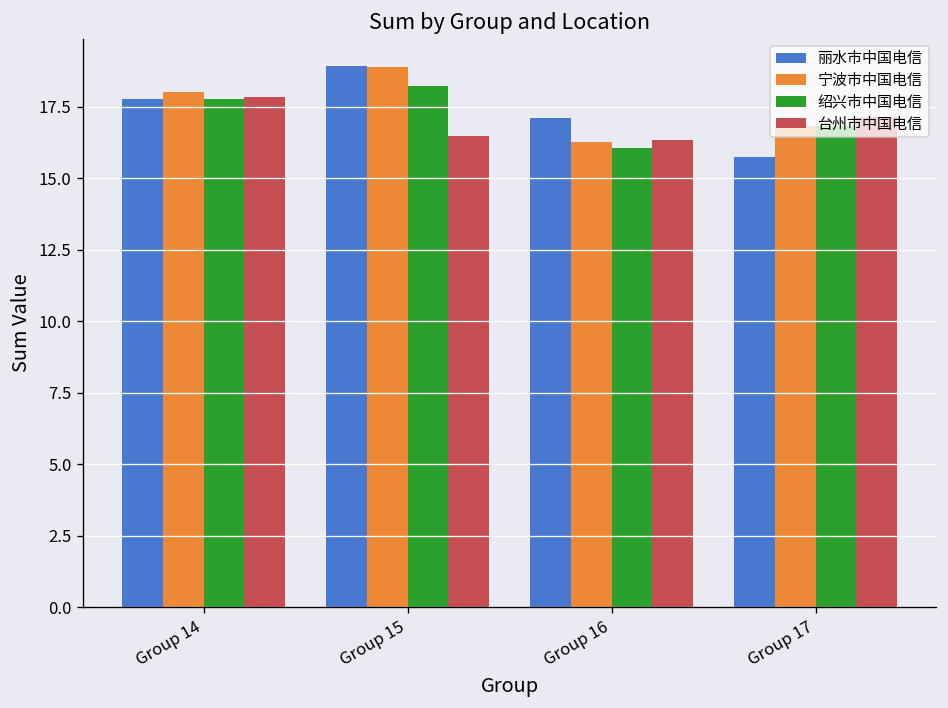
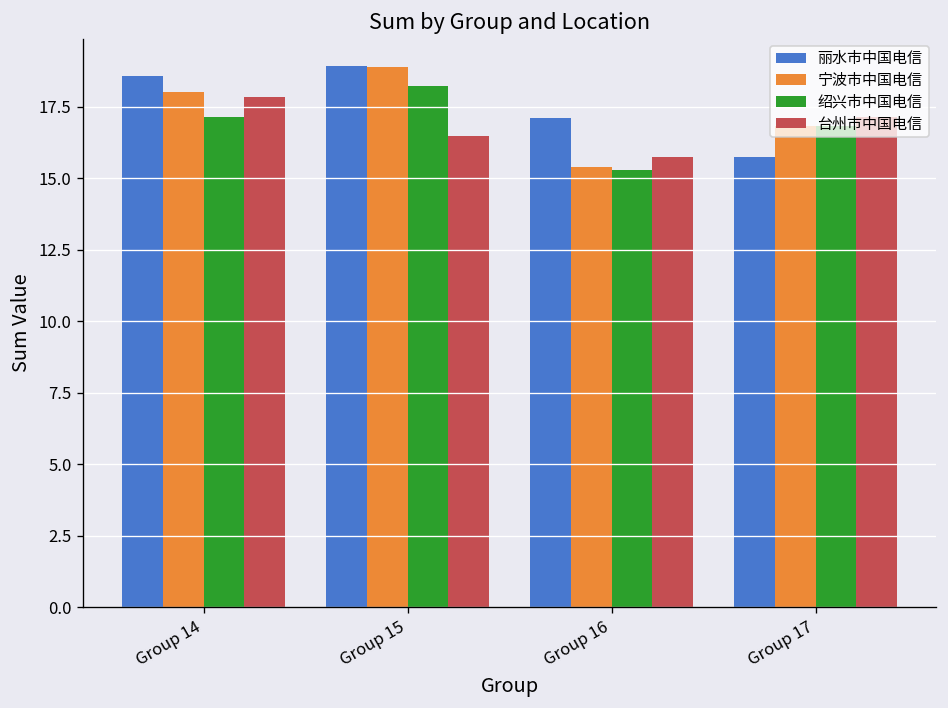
  {
    "丽水市中国电信": {
-     "Group 14": 17.8,
+     "Group 14": 18.6,
      "Group 15": 18.9,
      "Group 16": 17.1,
      "Group 17": 15.8
    },
    "宁波市中国电信": {
      "Group 14": 18.0,
      "Group 15": 18.9,
-     "Group 16": 16.2
+     "Group 16": 15.4
    },
    "绍兴市中国电信": {
-     "Group 14": 17.8,
+     "Group 14": 17.1,
      "Group 15": 18.2,
-     "Group 16": 16.0
+     "Group 16": 15.3
    },
    "台州市中国电信": {
      "Group 14": 17.8,
      "Group 15": 16.5,
-     "Group 16": 16.3
+     "Group 16": 15.7
    }
  }
